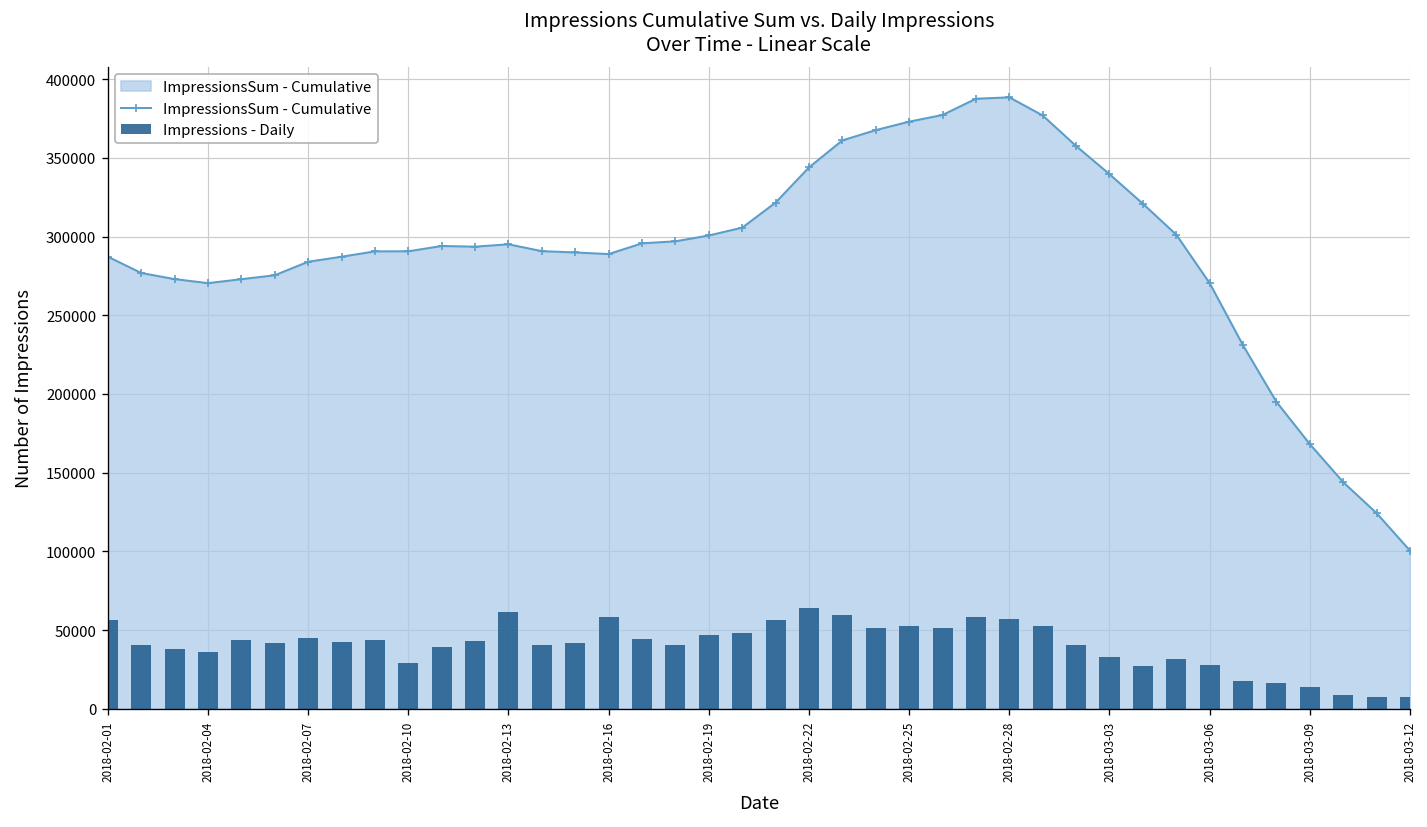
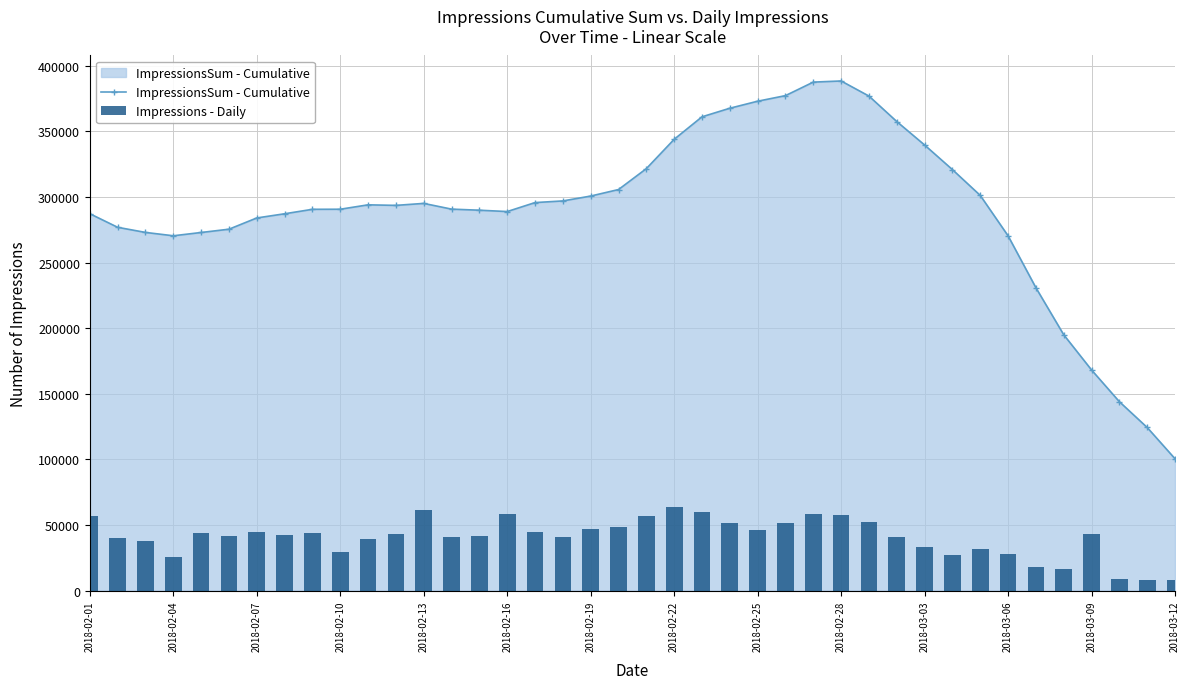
  {
    "Impressions - Daily": {
      "2018-02-01": 57000,
-     "2018-02-04": 36000,
+     "2018-02-04": 26000,
      "2018-02-07": 45000,
      "2018-02-10": 29000,
      "2018-02-13": 61000,
      "2018-02-16": 58000,
      "2018-02-19": 47000,
      "2018-02-22": 64000,
-     "2018-02-25": 53000,
+     "2018-02-25": 46000,
      "2018-02-28": 57000,
      "2018-03-03": 33000,
      "2018-03-06": 28000,
-     "2018-03-09": 14000,
+     "2018-03-09": 43000,
      "2018-03-12": 8000
    }
  }
